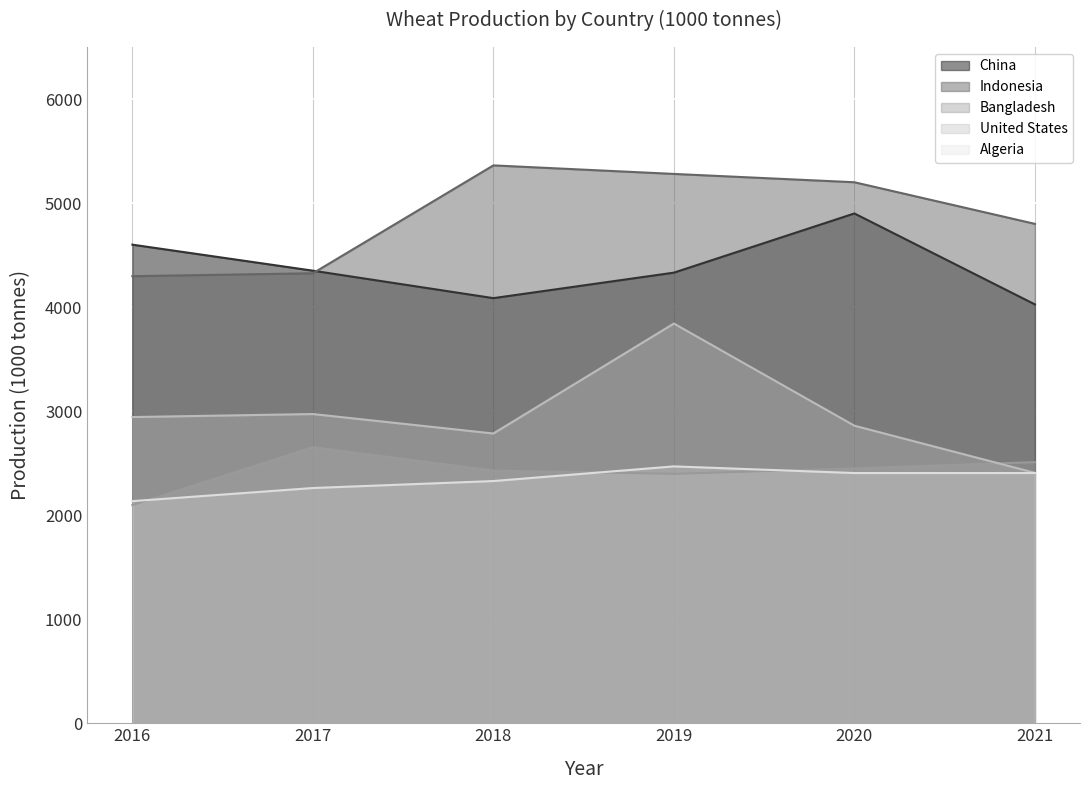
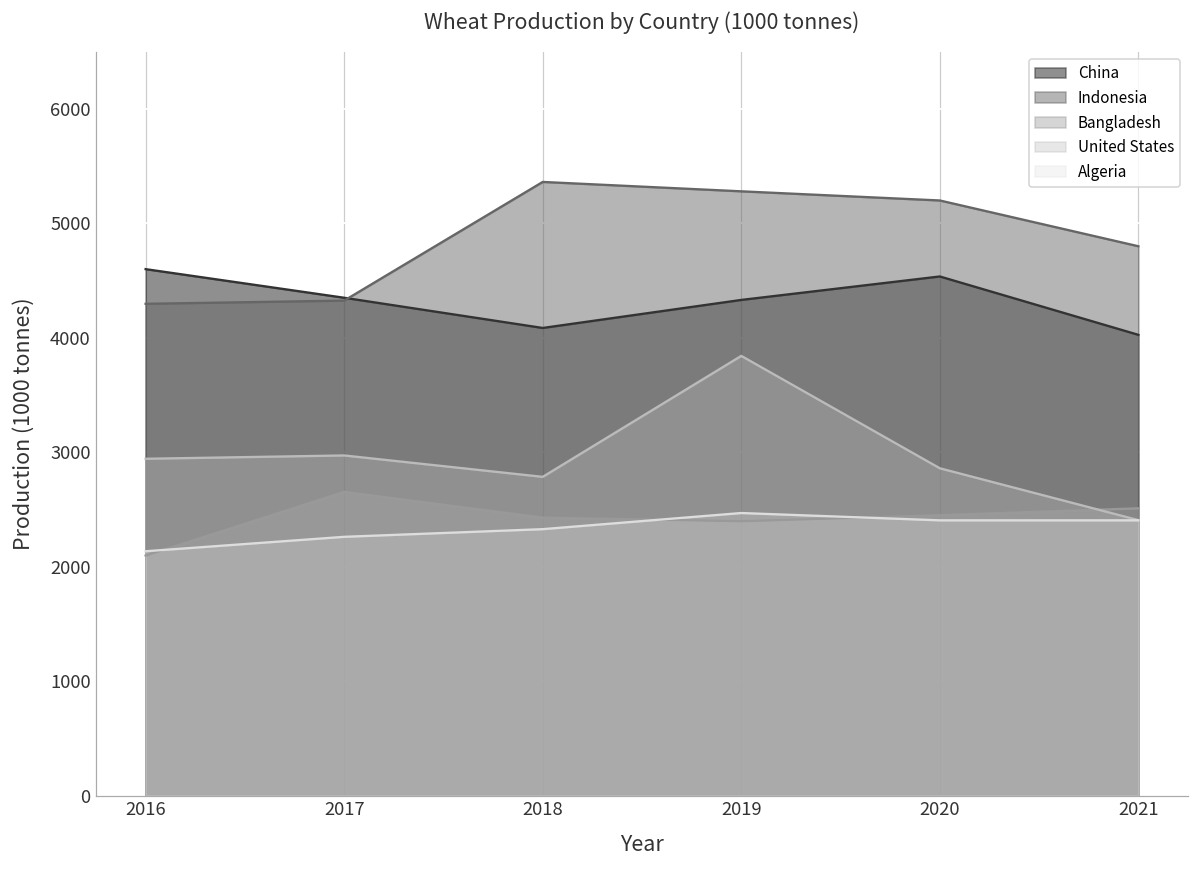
  {
    "China": {
      "2016": 4600,
      "2017": 4350,
      "2018": 4090,
      "2019": 4330,
-     "2020": 4900,
+     "2020": 4540,
      "2021": 4030
    },
    "Indonesia": {
      "2016": 4300,
      "2017": 4330,
      "2018": 5360,
      "2019": 5280,
      "2020": 5200,
      "2021": 4800
    }
  }
